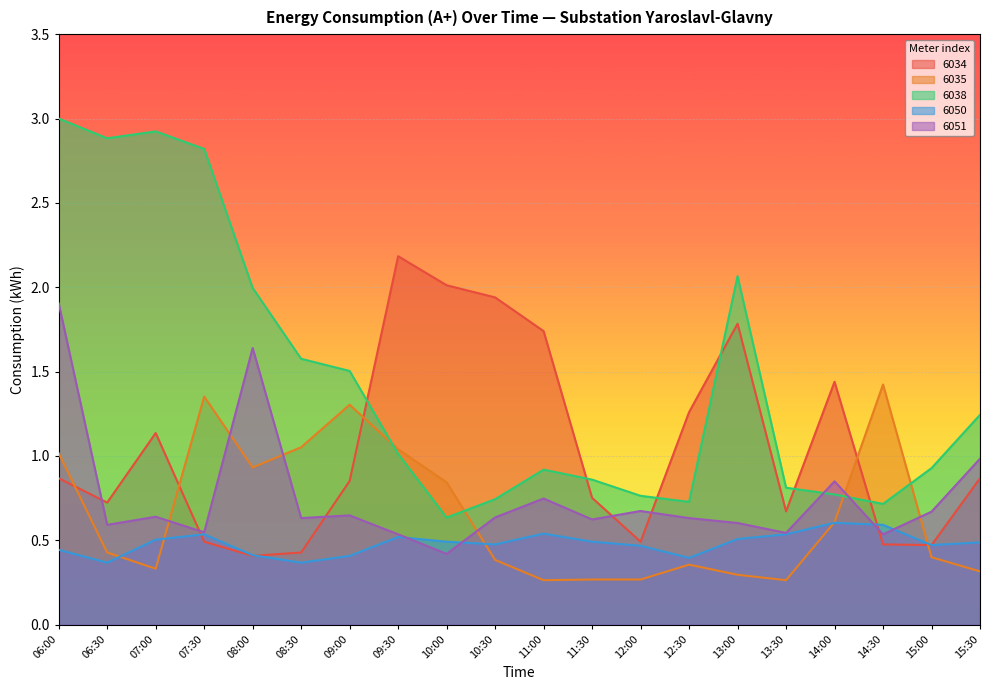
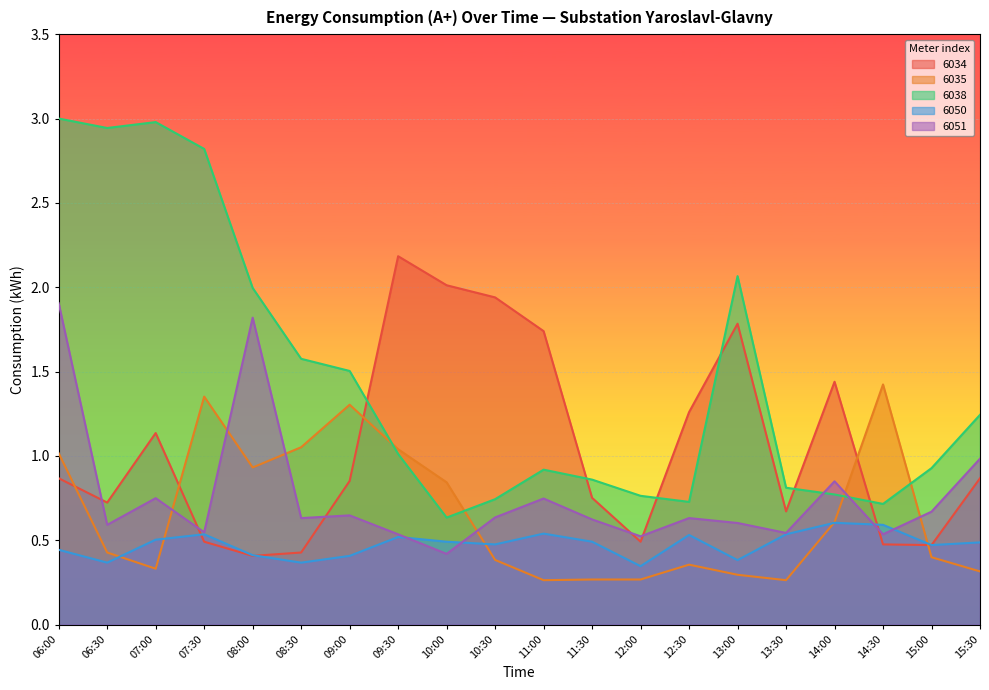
  {
    "6038": {
      "06:00": 3.00,
-     "06:30": 2.88,
-     "07:00": 2.92,
+     "06:30": 2.94,
+     "07:00": 2.98,
      "07:30": 2.82,
      "08:00": 2.00,
      "08:30": 1.58,
      "09:00": 1.50,
      "09:30": 1.01,
      "10:00": 0.64,
      "10:30": 0.74,
      "11:00": 0.92,
      "11:30": 0.86,
      "12:00": 0.76,
      "12:30": 0.73,
      "13:00": 2.07,
      "13:30": 0.81,
      "14:00": 0.77,
      "14:30": 0.72,
      "15:00": 0.93,
      "15:30": 1.24
    },
    "6050": {
      "06:00": 0.44,
      "06:30": 0.37,
      "07:00": 0.50,
      "08:30": 0.37,
      "09:00": 0.41,
      "09:30": 0.52,
      "10:00": 0.49,
      "10:30": 0.48,
      "11:00": 0.54,
      "11:30": 0.49,
-     "12:00": 0.47,
-     "12:30": 0.40,
-     "13:00": 0.51,
+     "12:00": 0.35,
+     "12:30": 0.53,
+     "13:00": 0.38,
      "14:30": 0.59,
      "15:30": 0.49
    },
    "6051": {
      "06:00": 1.91,
      "06:30": 0.59,
-     "07:00": 0.64,
-     "08:00": 1.64,
+     "07:00": 0.75,
+     "08:00": 1.82,
      "08:30": 0.63,
      "09:00": 0.65,
      "09:30": 0.54,
      "10:00": 0.42,
      "10:30": 0.64,
      "11:00": 0.75,
      "11:30": 0.62,
-     "12:00": 0.67,
+     "12:00": 0.52,
      "12:30": 0.63,
      "13:00": 0.60,
      "14:00": 0.85,
      "14:30": 0.54,
      "15:00": 0.67,
      "15:30": 0.98
    }
  }
